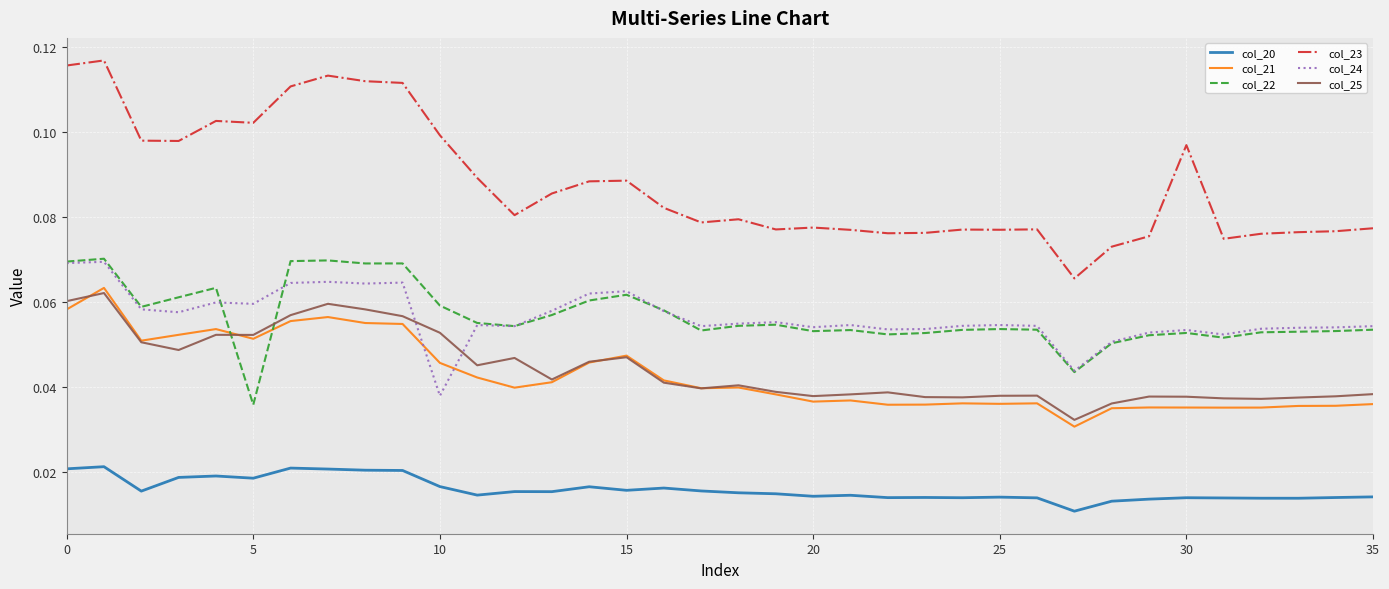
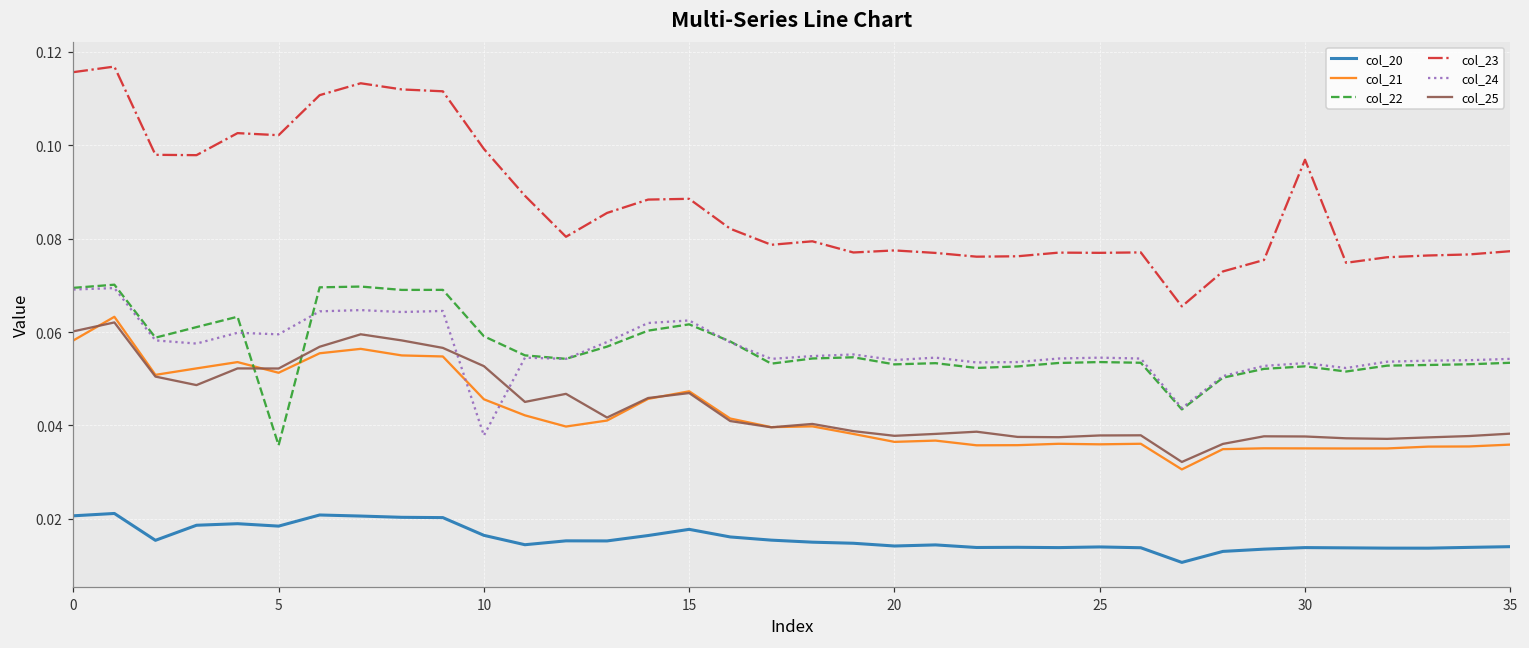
  {
    "col_20": {
      "0": 0.021,
      "5": 0.018,
      "10": 0.016,
-     "15": 0.016,
+     "15": 0.018,
      "20": 0.014,
      "25": 0.014,
      "30": 0.014,
      "35": 0.014
    },
    "col_21": {
      "0": 0.058,
      "5": 0.051,
      "10": 0.046,
      "20": 0.036,
      "25": 0.036,
      "30": 0.035,
      "35": 0.036
    },
    "col_22": {
      "5": 0.036,
      "10": 0.059,
      "15": 0.062,
      "20": 0.053,
      "25": 0.054,
      "30": 0.053,
      "35": 0.053
    },
    "col_23": {
      "0": 0.116,
      "5": 0.102,
      "10": 0.099,
      "15": 0.089,
      "20": 0.077,
      "25": 0.077,
      "30": 0.097,
      "35": 0.077
    },
    "col_24": {
      "5": 0.060,
      "10": 0.038,
      "15": 0.062,
      "20": 0.054,
      "25": 0.055,
      "30": 0.053,
      "35": 0.054
    },
    "col_25": {
      "0": 0.060,
      "5": 0.052,
      "10": 0.053,
      "20": 0.038,
      "25": 0.038,
      "30": 0.038,
      "35": 0.038
    }
  }
